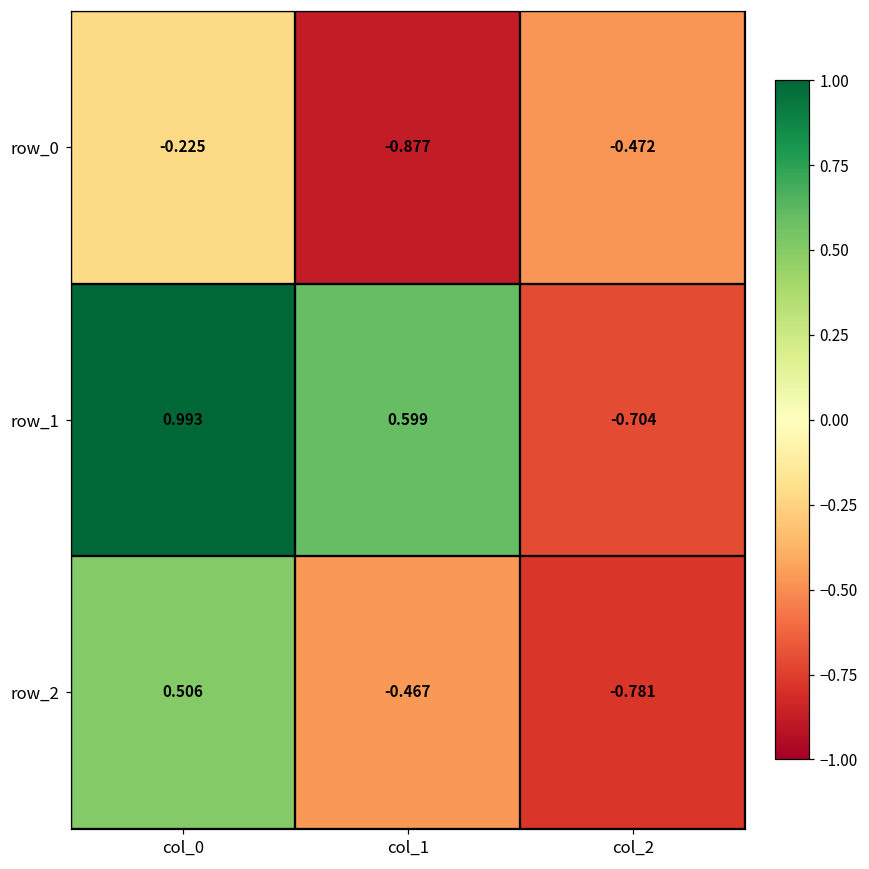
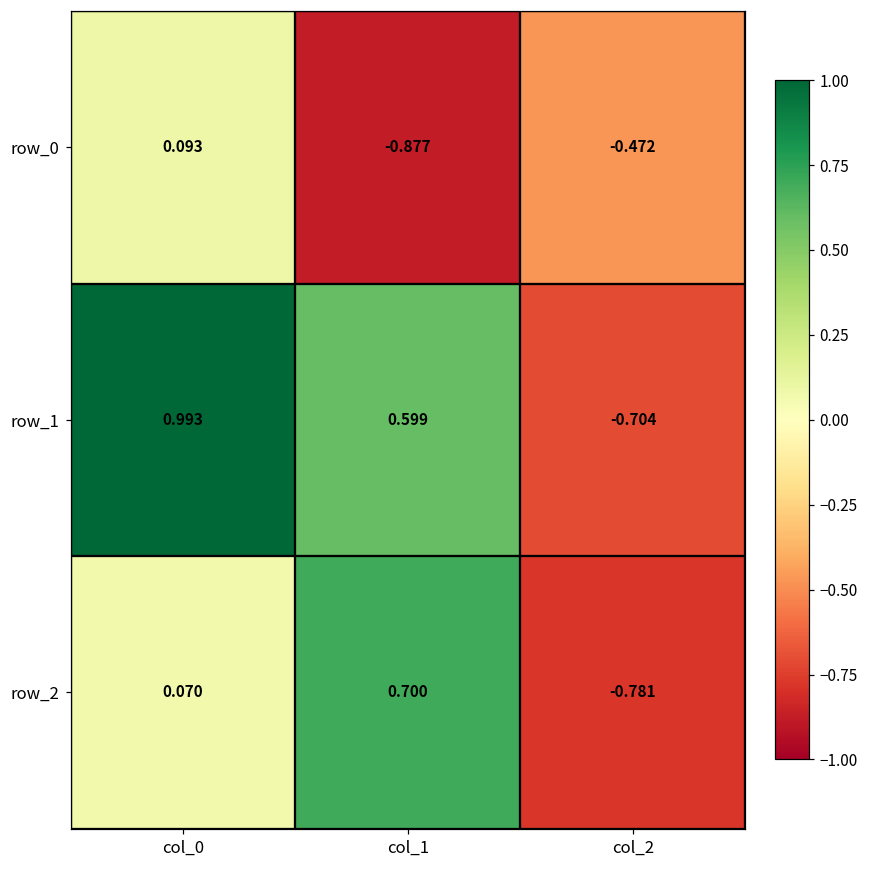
  {
    "row_0": {
-     "col_0": -0.225,
+     "col_0": 0.093,
      "col_1": -0.877,
      "col_2": -0.472
    },
    "row_1": {
      "col_0": 0.993,
      "col_1": 0.599,
      "col_2": -0.704
    },
    "row_2": {
-     "col_0": 0.506,
-     "col_1": -0.467,
+     "col_0": 0.070,
+     "col_1": 0.700,
      "col_2": -0.781
    }
  }
